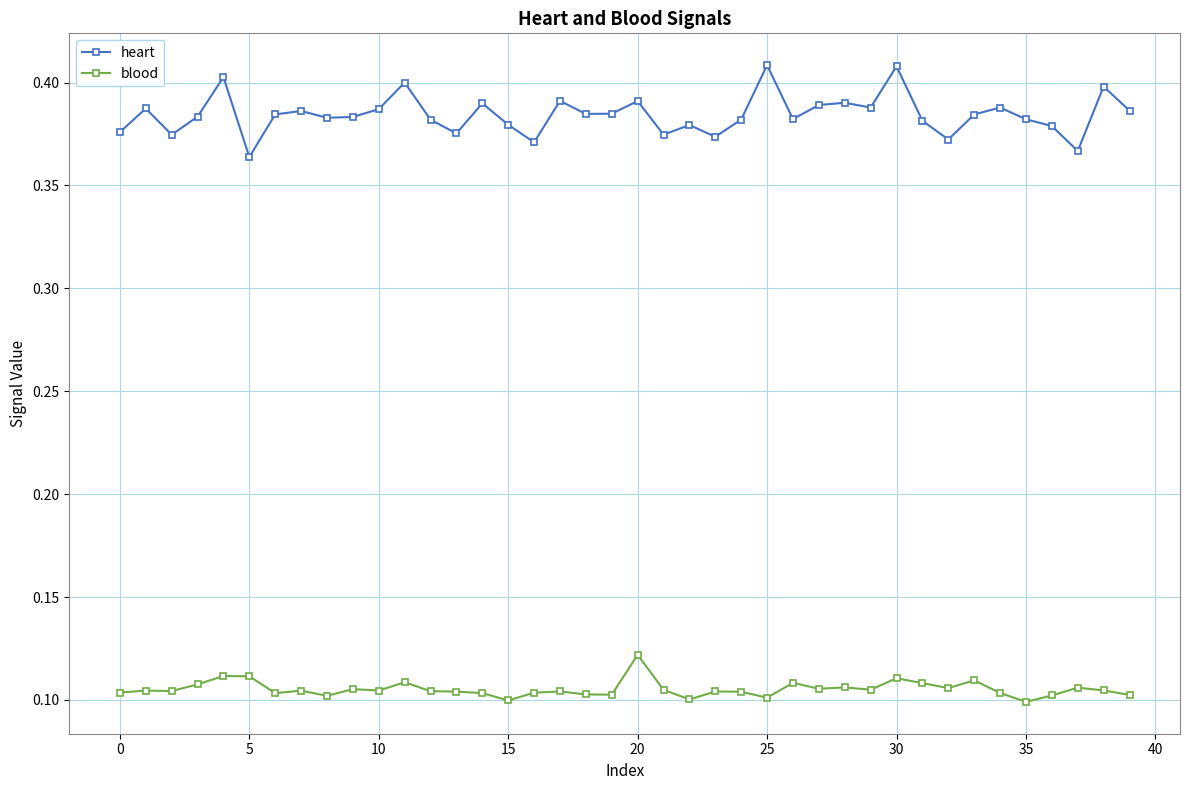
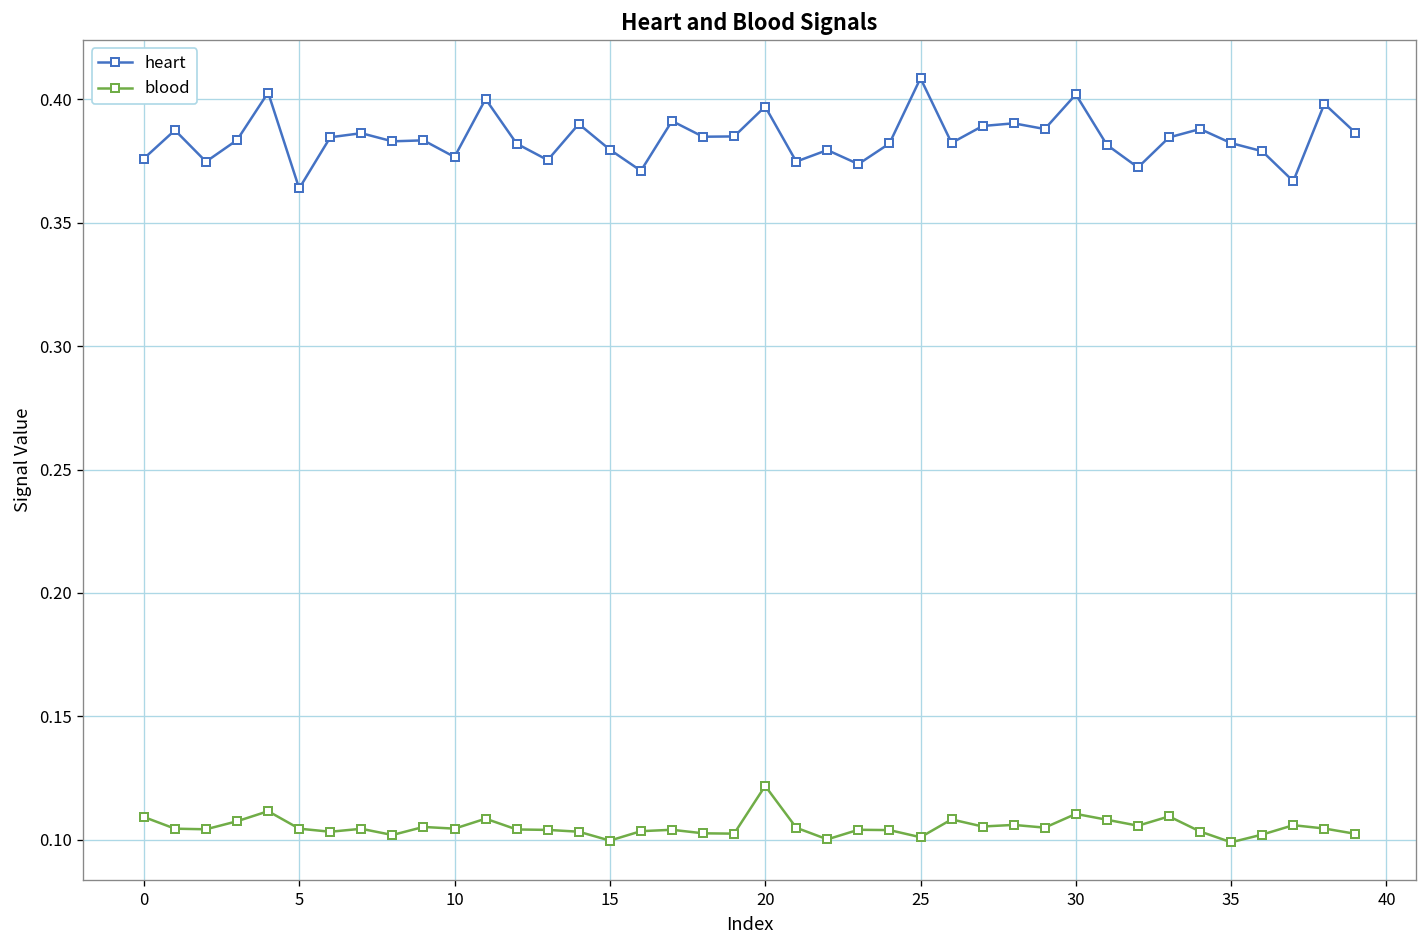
  {
    "heart": {
      "0": 0.376,
      "5": 0.364,
-     "10": 0.387,
+     "10": 0.377,
      "15": 0.380,
-     "20": 0.391,
+     "20": 0.397,
      "25": 0.408,
-     "30": 0.408,
+     "30": 0.402,
      "35": 0.382
    },
    "blood": {
-     "0": 0.104,
-     "5": 0.111,
+     "0": 0.109,
+     "5": 0.105,
      "10": 0.105,
      "15": 0.100,
      "20": 0.122,
      "25": 0.101,
      "30": 0.111,
      "35": 0.099
    }
  }
